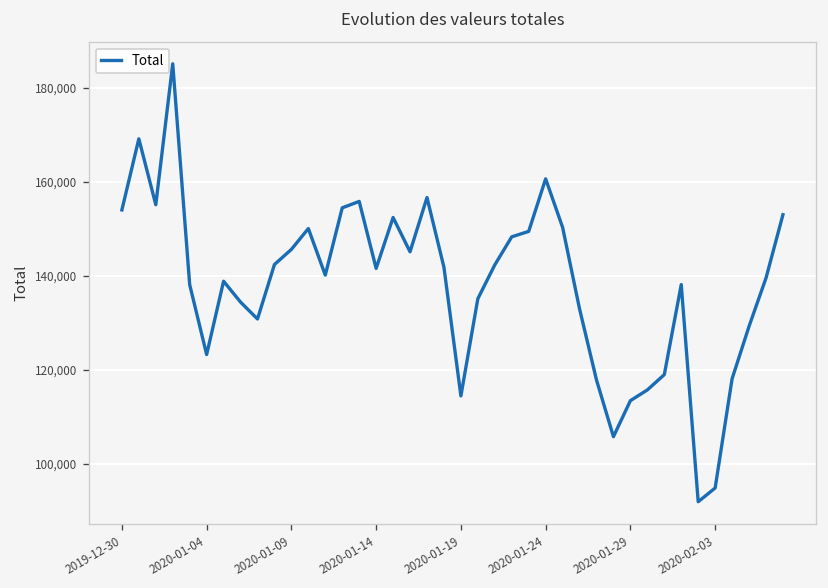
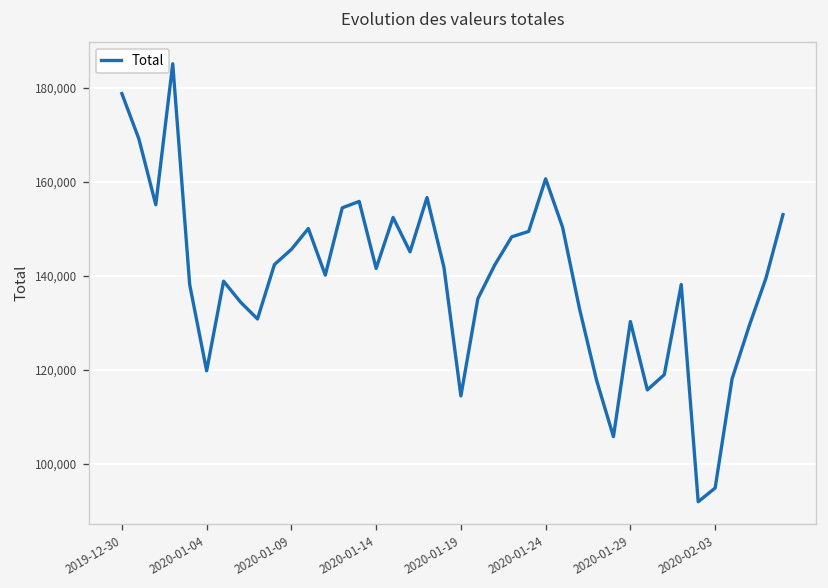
  {
-   "2019-12-30": "154,000",
-   "2020-01-04": "123,000",
+   "2019-12-30": "179,000",
+   "2020-01-04": "120,000",
    "2020-01-09": "146,000",
    "2020-01-14": "142,000",
    "2020-01-19": "114,000",
    "2020-01-24": "161,000",
-   "2020-01-29": "113,000",
+   "2020-01-29": "130,000",
    "2020-02-03": "95,000"
  }
